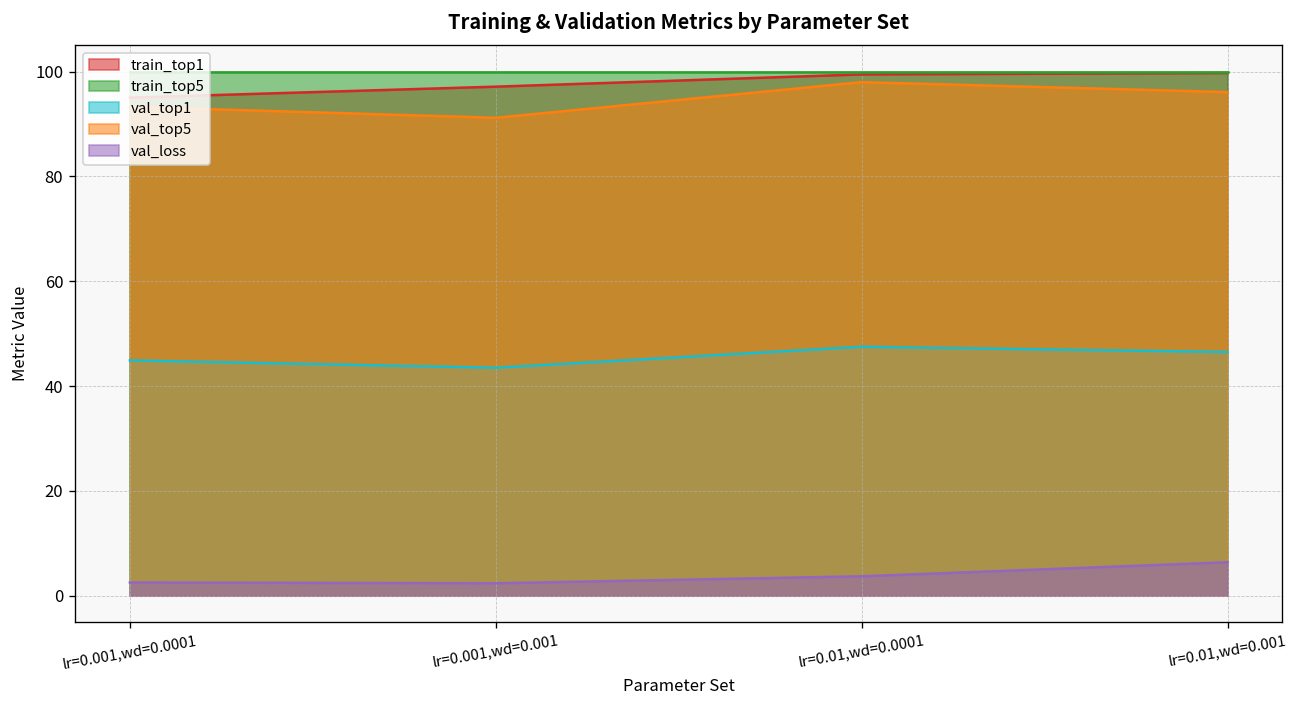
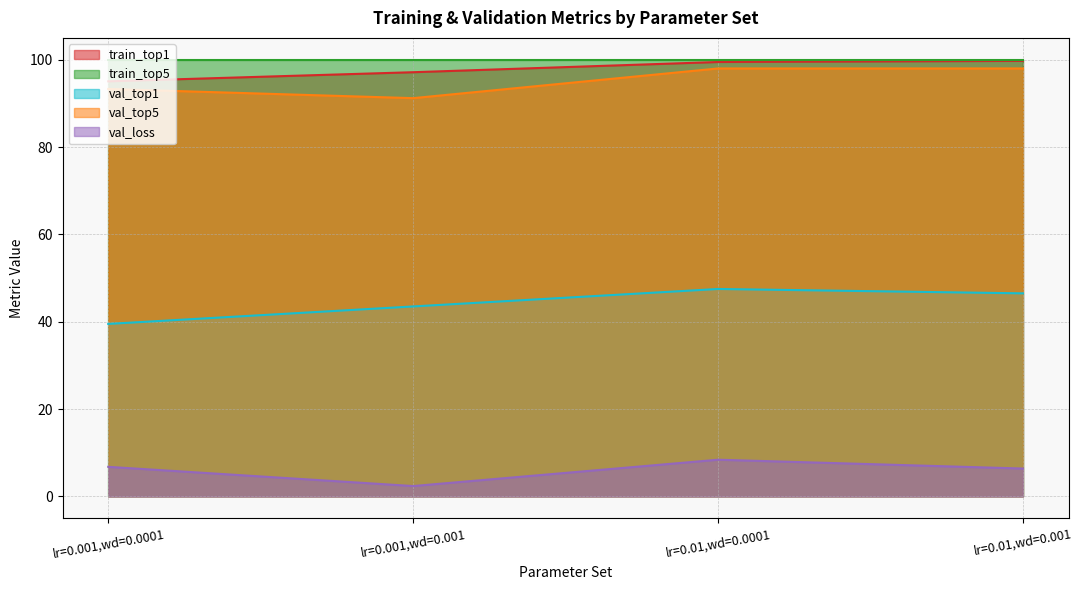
  {
    "train_top1": {
      "lr=0.001,wd=0.001": 97
    },
    "train_top5": {
      "lr=0.001,wd=0.001": 100
    },
    "val_top1": {
-     "lr=0.001,wd=0.0001": 45,
+     "lr=0.001,wd=0.0001": 40,
      "lr=0.001,wd=0.001": 44,
      "lr=0.01,wd=0.0001": 48,
      "lr=0.01,wd=0.001": 47
    },
    "val_top5": {
      "lr=0.001,wd=0.001": 91,
      "lr=0.01,wd=0.0001": 98,
-     "lr=0.01,wd=0.001": 96
+     "lr=0.01,wd=0.001": 98
    },
    "val_loss": {
-     "lr=0.001,wd=0.0001": 3,
+     "lr=0.001,wd=0.0001": 7,
      "lr=0.001,wd=0.001": 2,
-     "lr=0.01,wd=0.0001": 4,
+     "lr=0.01,wd=0.0001": 8,
      "lr=0.01,wd=0.001": 6
    }
  }
